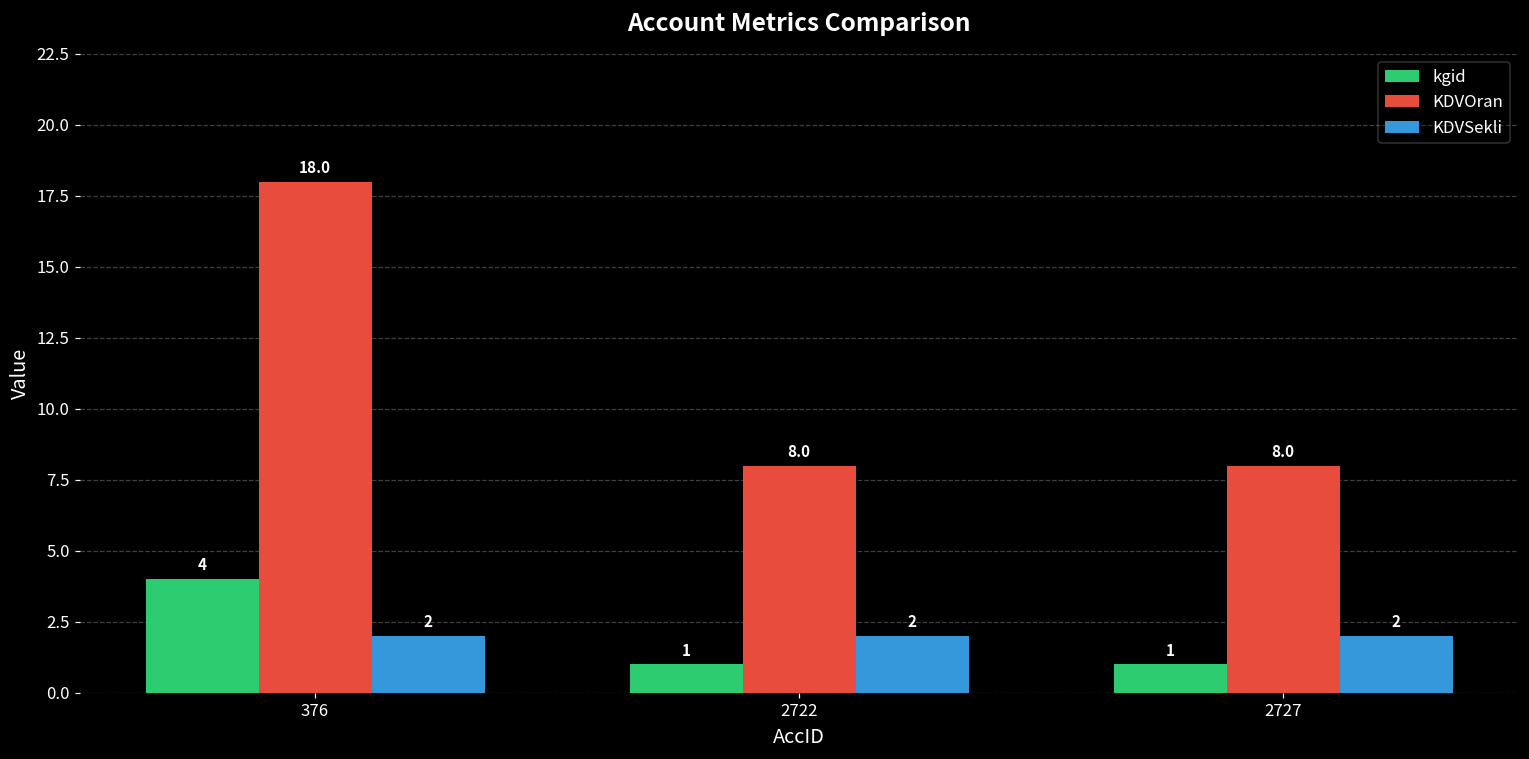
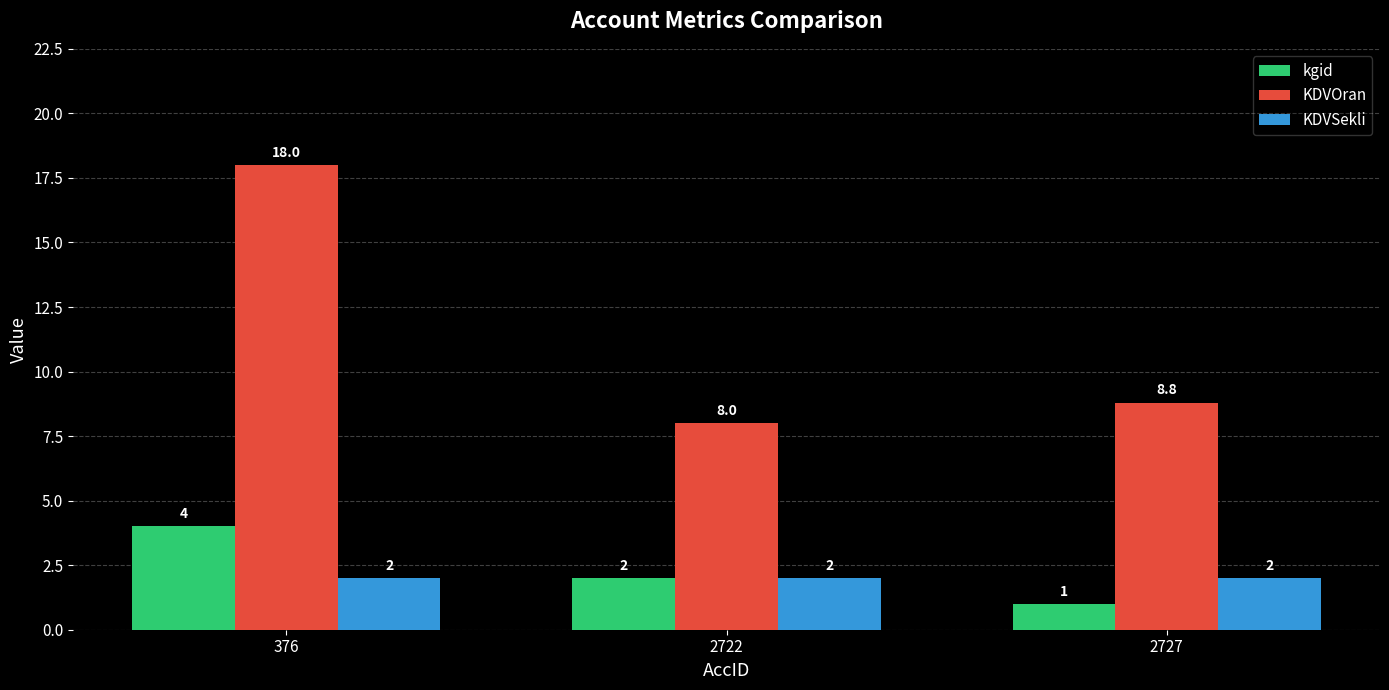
  {
    "kgid": {
      "376": 4,
-     "2722": 1,
+     "2722": 2,
      "2727": 1
    },
    "KDVOran": {
      "376": 18.0,
      "2722": 8.0,
-     "2727": 8.0
+     "2727": 8.8
    },
    "KDVSekli": {
      "376": 2,
      "2722": 2,
      "2727": 2
    }
  }
